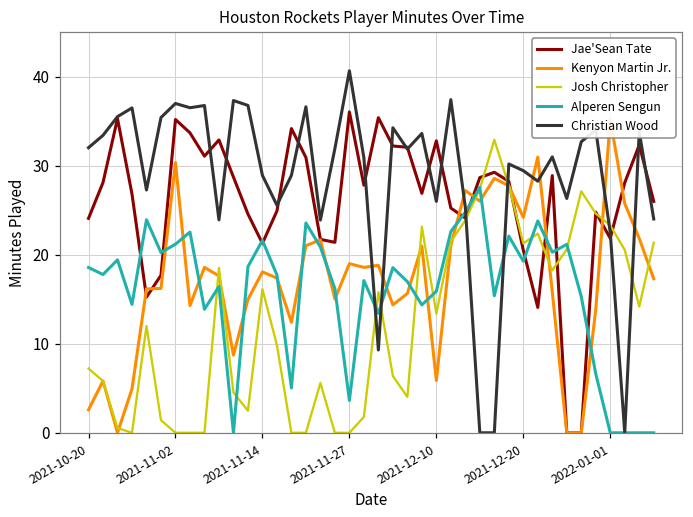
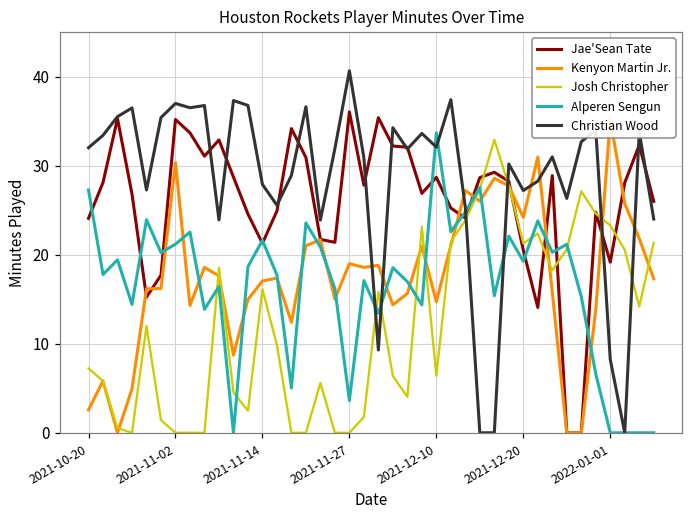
  {
    "Jae'Sean Tate": {
      "2021-10-20": 24,
      "2021-11-02": 35,
      "2021-11-14": 21,
      "2021-11-27": 36,
-     "2021-12-10": 33,
+     "2021-12-10": 29,
      "2021-12-20": 21,
-     "2022-01-01": 22
+     "2022-01-01": 19
    },
    "Kenyon Martin Jr.": {
      "2021-10-20": 3,
      "2021-11-02": 30,
-     "2021-11-14": 18,
+     "2021-11-14": 17,
      "2021-11-27": 19,
-     "2021-12-10": 6,
+     "2021-12-10": 15,
      "2021-12-20": 24
    },
    "Josh Christopher": {
      "2021-10-20": 7,
      "2021-11-02": 0,
      "2021-11-14": 16,
      "2021-11-27": 0,
-     "2021-12-10": 13,
+     "2021-12-10": 6,
      "2021-12-20": 21,
      "2022-01-01": 23
    },
    "Alperen Sengun": {
-     "2021-10-20": 19,
+     "2021-10-20": 27,
      "2021-11-02": 21,
      "2021-11-14": 22,
      "2021-11-27": 4,
-     "2021-12-10": 16,
+     "2021-12-10": 34,
      "2021-12-20": 19,
      "2022-01-01": 0
    },
    "Christian Wood": {
      "2021-10-20": 32,
      "2021-11-02": 37,
-     "2021-11-14": 29,
+     "2021-11-14": 28,
      "2021-11-27": 41,
-     "2021-12-10": 26,
-     "2021-12-20": 29,
-     "2022-01-01": 22
+     "2021-12-10": 32,
+     "2021-12-20": 27,
+     "2022-01-01": 8
    }
  }
